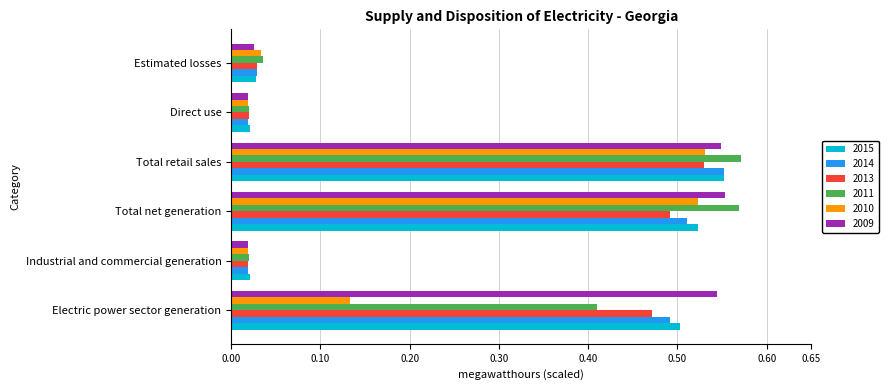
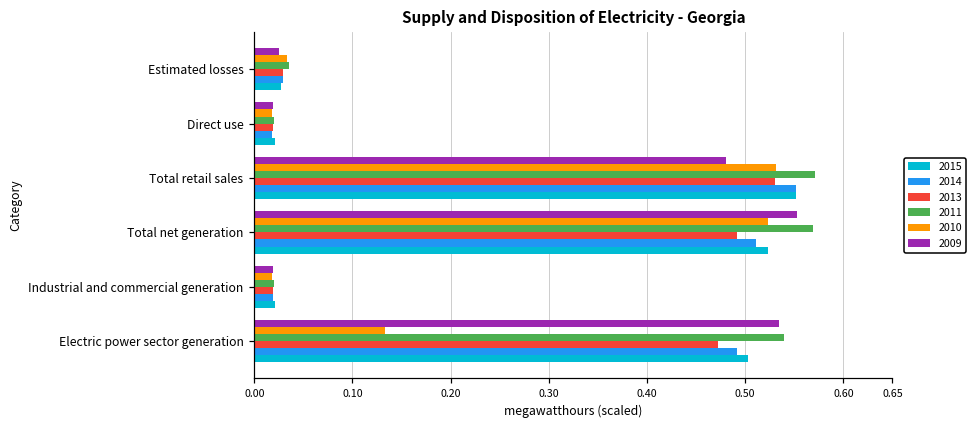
  {
    "2013": {
      "Estimated losses": 0.03,
      "Direct use": 0.02,
      "Total retail sales": 0.53,
      "Total net generation": 0.49,
      "Industrial and commercial generation": 0.02,
      "Electric power sector generation": 0.47
    },
    "2011": {
      "Estimated losses": 0.04,
      "Direct use": 0.02,
      "Total retail sales": 0.57,
      "Total net generation": 0.57,
      "Industrial and commercial generation": 0.02,
-     "Electric power sector generation": 0.41
+     "Electric power sector generation": 0.54
    },
    "2010": {
      "Estimated losses": 0.03,
      "Direct use": 0.02,
      "Total retail sales": 0.53,
      "Total net generation": 0.52,
      "Industrial and commercial generation": 0.02,
      "Electric power sector generation": 0.13
    },
    "2009": {
      "Estimated losses": 0.03,
      "Direct use": 0.02,
-     "Total retail sales": 0.55,
+     "Total retail sales": 0.48,
      "Total net generation": 0.55,
      "Industrial and commercial generation": 0.02,
-     "Electric power sector generation": 0.54
+     "Electric power sector generation": 0.53
    }
  }
